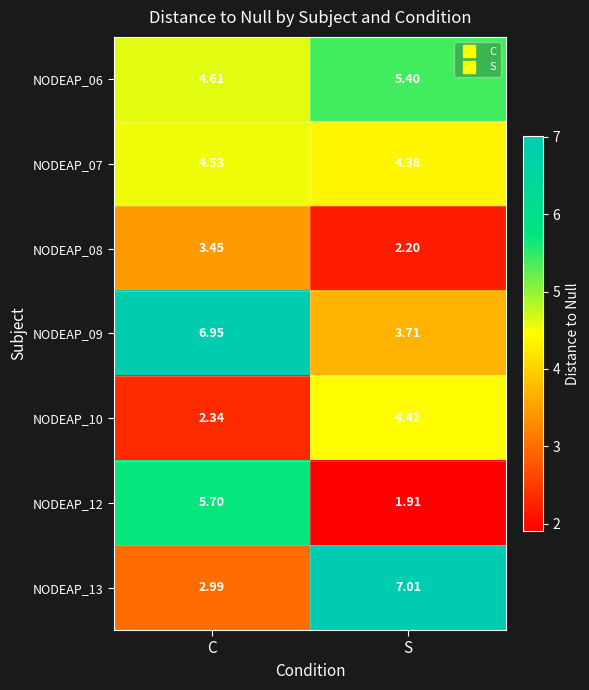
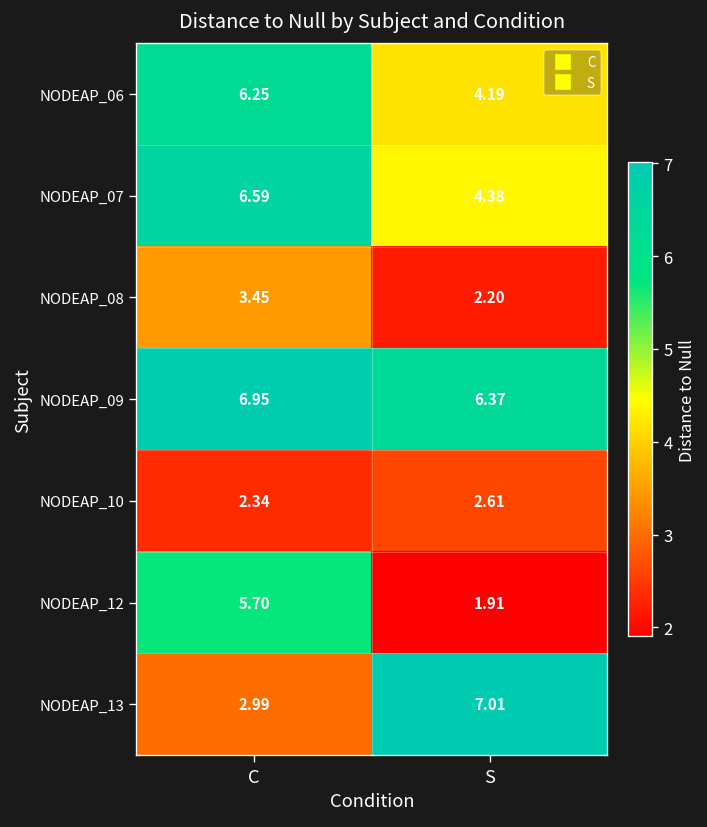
  {
    "NODEAP_06": {
-     "C": 4.61,
-     "S": 5.40
+     "C": 6.25,
+     "S": 4.19
    },
    "NODEAP_07": {
-     "C": 4.53,
+     "C": 6.59,
      "S": 4.38
    },
    "NODEAP_08": {
      "C": 3.45,
      "S": 2.20
    },
    "NODEAP_09": {
      "C": 6.95,
-     "S": 3.71
+     "S": 6.37
    },
    "NODEAP_10": {
      "C": 2.34,
-     "S": 4.42
+     "S": 2.61
    },
    "NODEAP_12": {
      "C": 5.70,
      "S": 1.91
    },
    "NODEAP_13": {
      "C": 2.99,
      "S": 7.01
    }
  }
